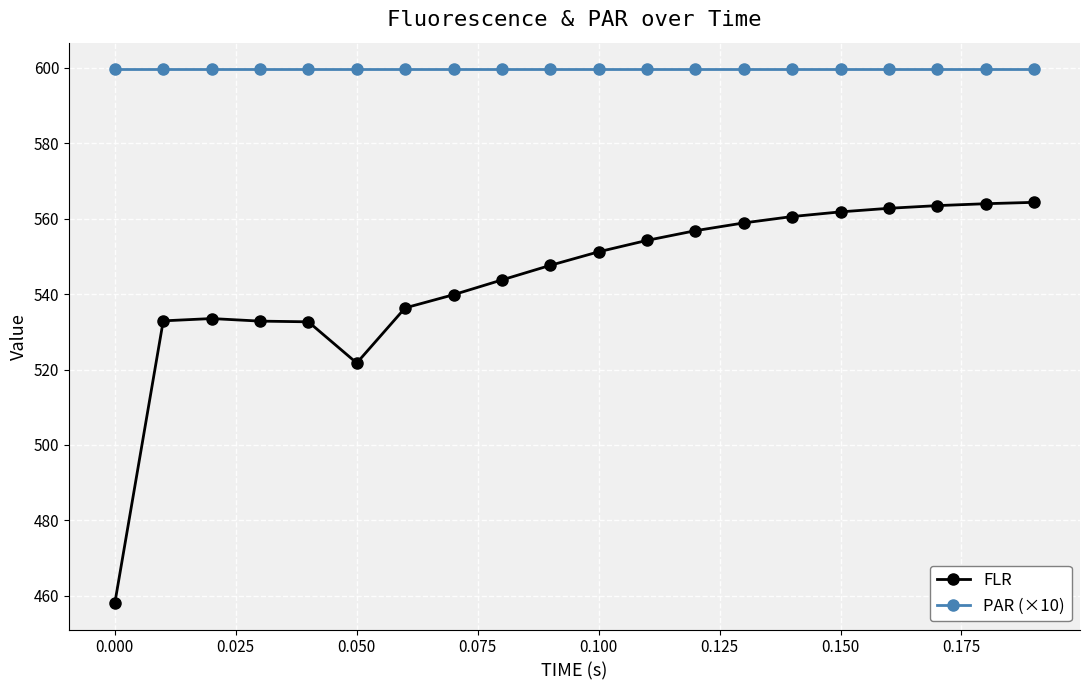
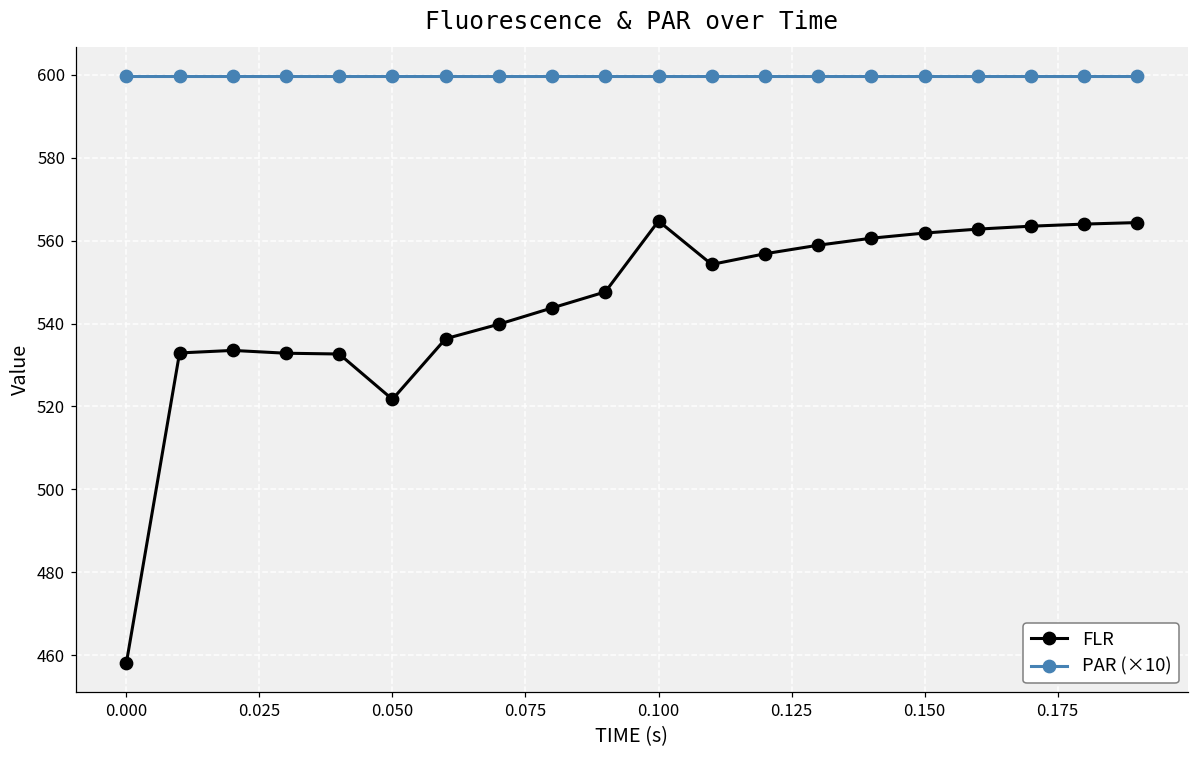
  {
    "FLR": {
      "0.000": 458,
      "0.050": 522,
-     "0.100": 551,
+     "0.100": 565,
      "0.150": 562
    },
    "PAR (×10)": {
      "0.000": 600,
      "0.050": 600,
      "0.100": 600,
      "0.150": 600
    }
  }
